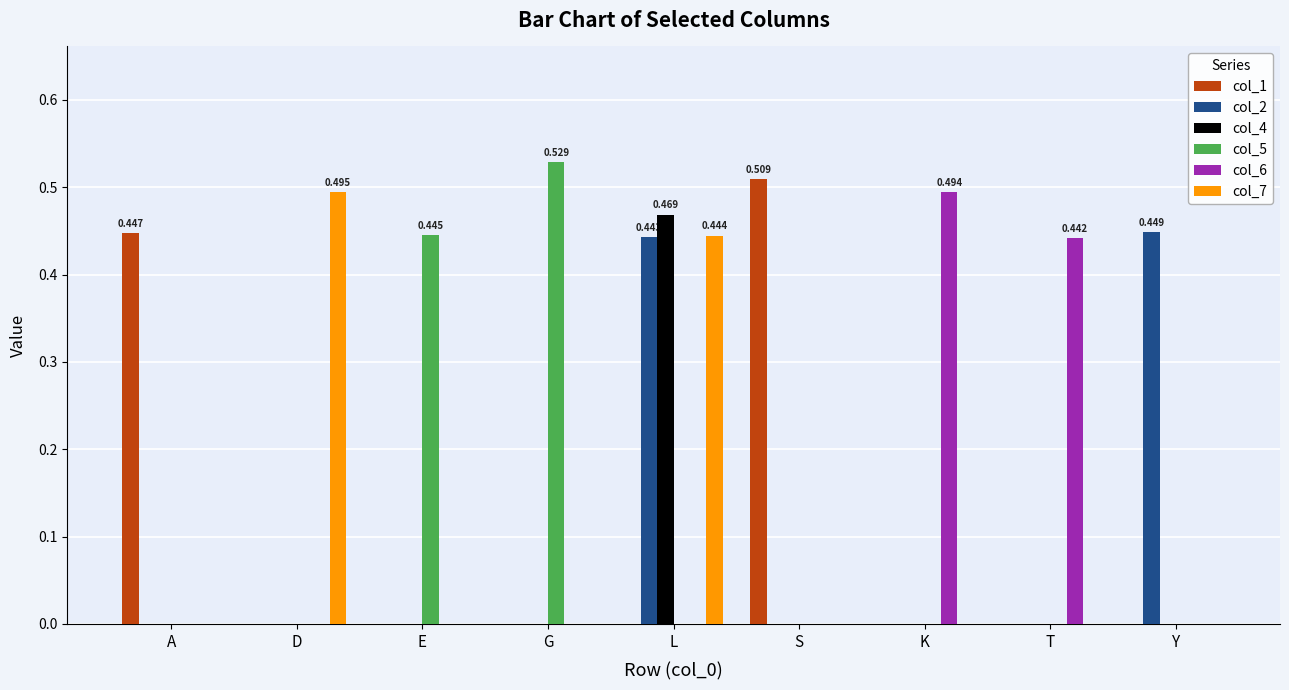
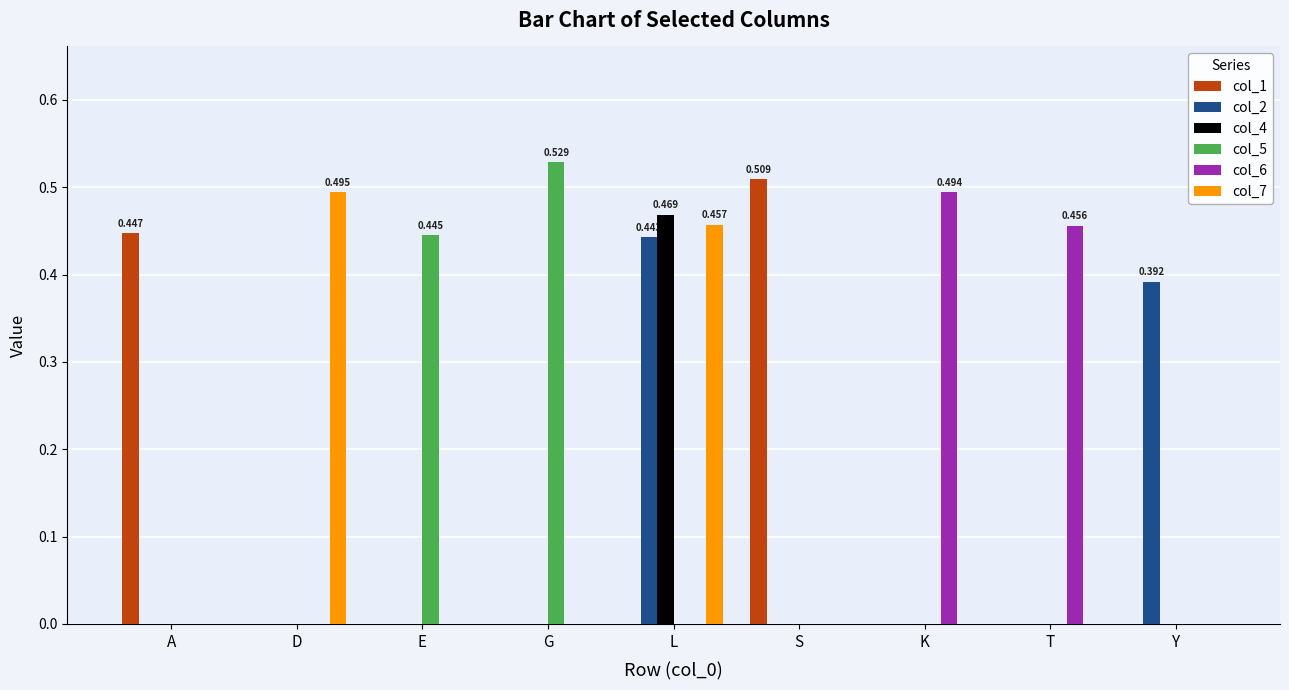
  {
    "col_1": {
      "A": 0.447,
      "S": 0.509
    },
    "col_2": {
      "L": 0.443,
-     "Y": 0.449
+     "Y": 0.392
    },
    "col_4": {
      "L": 0.469
    },
    "col_5": {
      "E": 0.445,
      "G": 0.529
    },
    "col_6": {
      "K": 0.494,
-     "T": 0.442
+     "T": 0.456
    },
    "col_7": {
      "D": 0.495,
-     "L": 0.444
+     "L": 0.457
    }
  }
